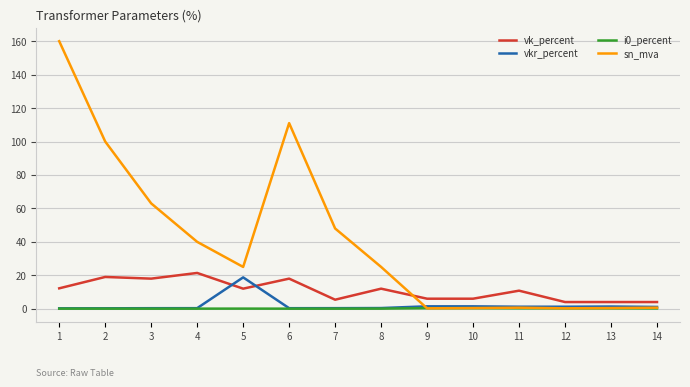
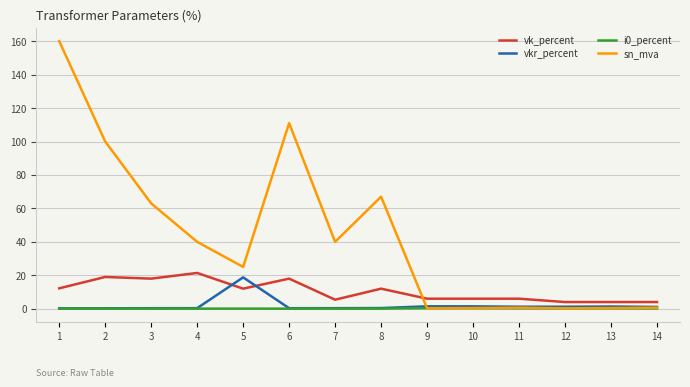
  {
    "vk_percent": {
      "1": 12,
      "2": 19,
      "3": 18,
      "4": 21,
      "5": 12,
      "6": 18,
      "7": 5,
      "8": 12,
      "9": 6,
      "10": 6,
-     "11": 11,
+     "11": 6,
      "12": 4,
      "13": 4,
      "14": 4
    },
    "vkr_percent": {
      "5": 19
    },
    "i0_percent": {
      "5": 0
    },
    "sn_mva": {
      "1": 160,
      "2": 100,
      "3": 63,
      "4": 40,
      "5": 25,
      "6": 111,
-     "7": 48,
-     "8": 25
+     "7": 40,
+     "8": 67
    }
  }
